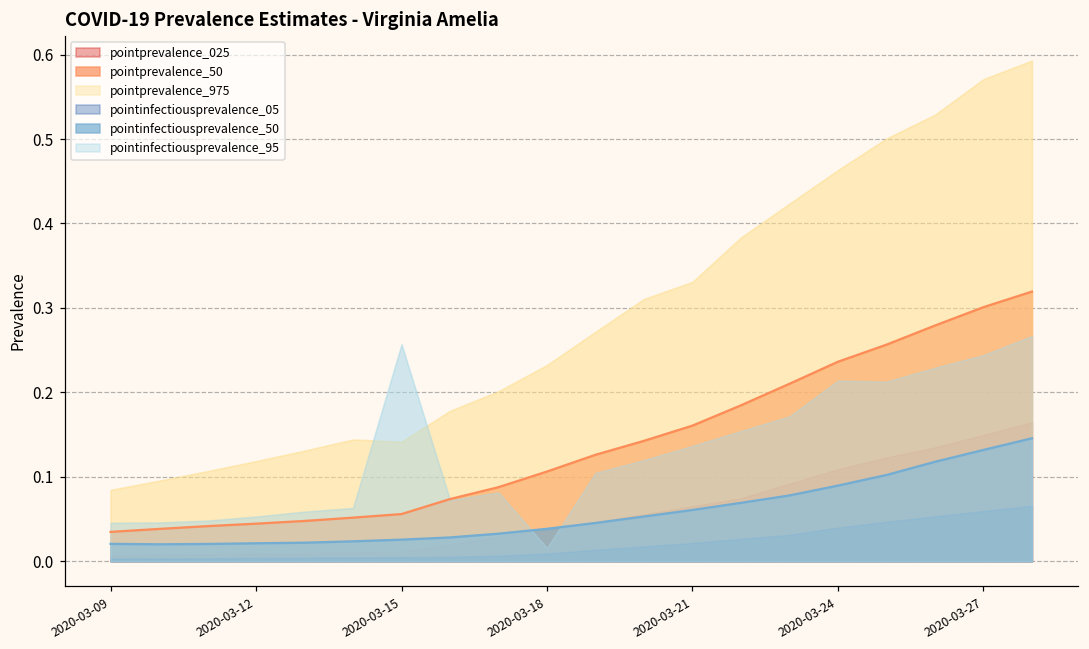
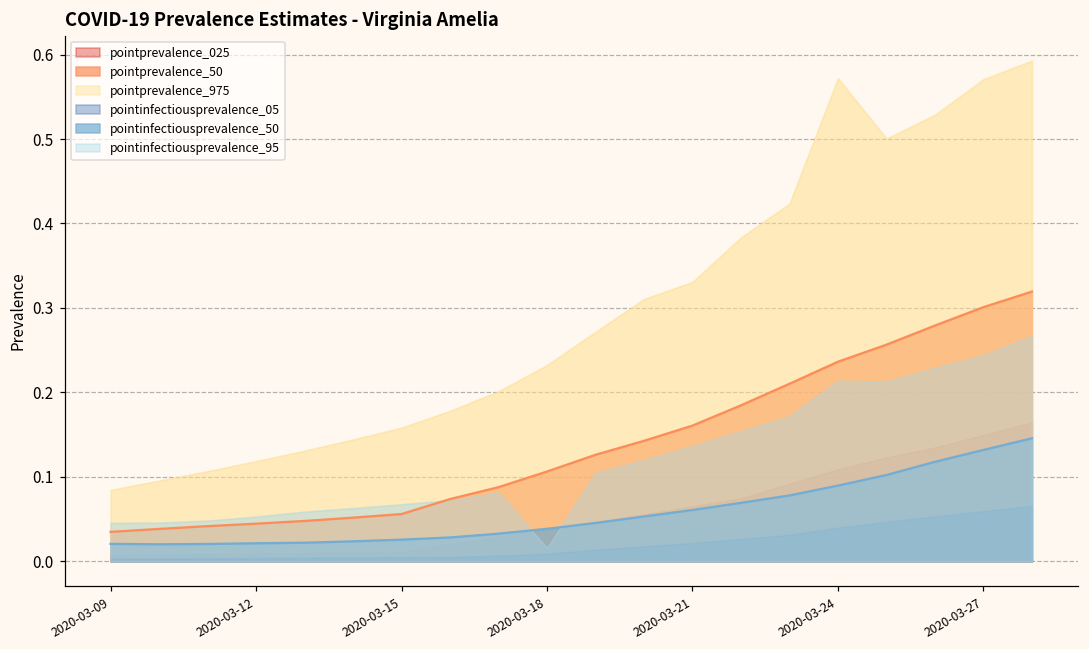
  {
    "pointprevalence_975": {
      "2020-03-09": 0.08,
      "2020-03-12": 0.12,
-     "2020-03-15": 0.14,
+     "2020-03-15": 0.16,
      "2020-03-18": 0.23,
      "2020-03-21": 0.33,
-     "2020-03-24": 0.46,
+     "2020-03-24": 0.57,
      "2020-03-27": 0.57
    },
    "pointinfectiousprevalence_95": {
      "2020-03-09": 0.05,
      "2020-03-12": 0.05,
-     "2020-03-15": 0.26,
+     "2020-03-15": 0.07,
      "2020-03-18": 0.02,
      "2020-03-21": 0.14,
      "2020-03-24": 0.21,
      "2020-03-27": 0.24
    }
  }
